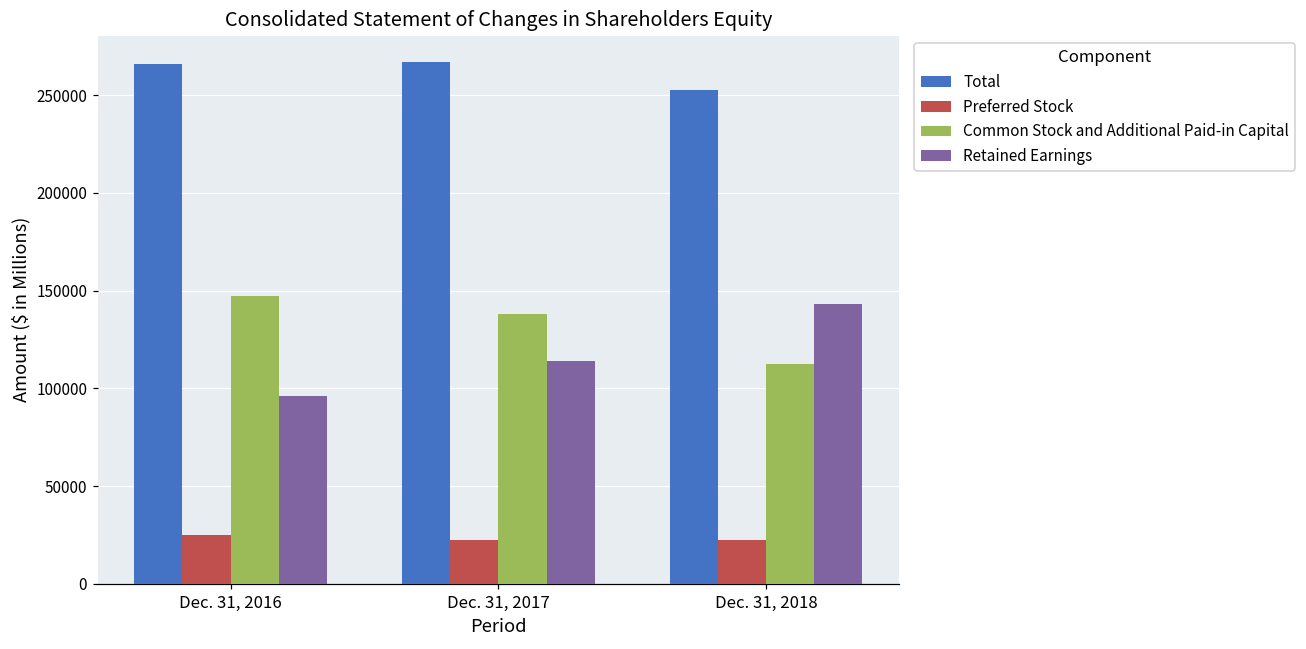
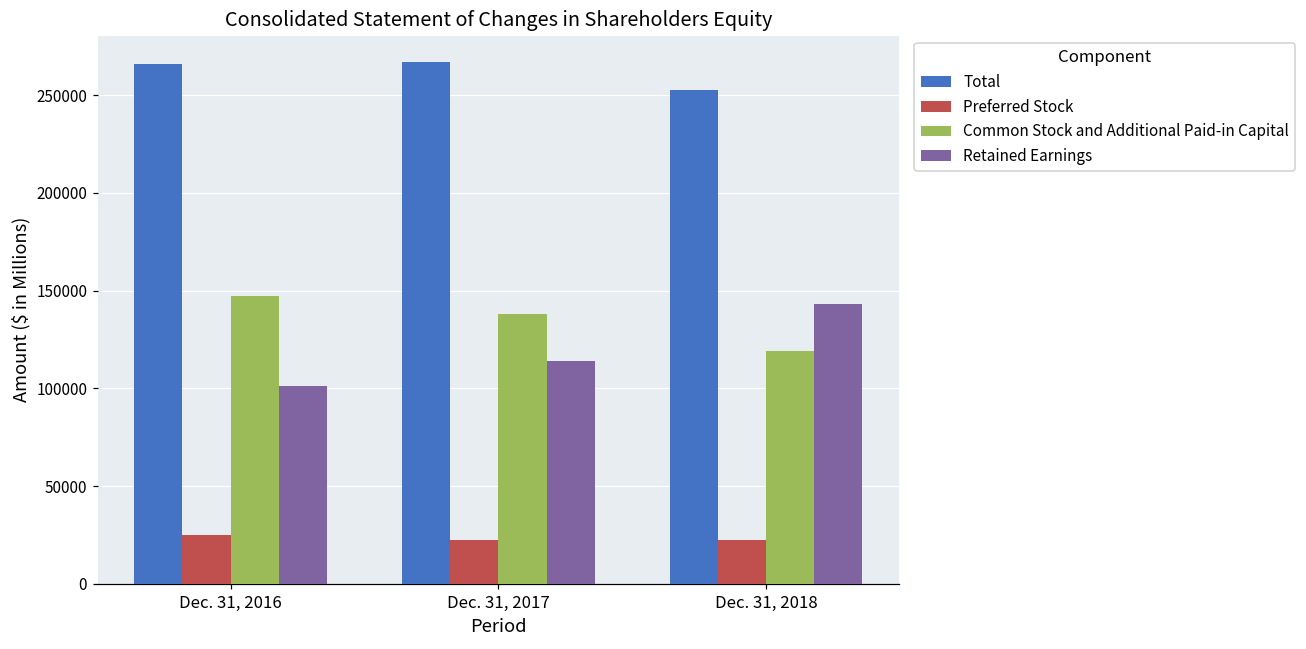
  {
    "Total": {
      "Dec. 31, 2016": 266000,
      "Dec. 31, 2017": 267000,
      "Dec. 31, 2018": 252000
    },
    "Preferred Stock": {
      "Dec. 31, 2016": 25000,
      "Dec. 31, 2017": 22000,
      "Dec. 31, 2018": 22000
    },
    "Common Stock and Additional Paid-in Capital": {
      "Dec. 31, 2016": 147000,
      "Dec. 31, 2017": 138000,
-     "Dec. 31, 2018": 113000
+     "Dec. 31, 2018": 119000
    },
    "Retained Earnings": {
-     "Dec. 31, 2016": 96000,
+     "Dec. 31, 2016": 101000,
      "Dec. 31, 2017": 114000,
      "Dec. 31, 2018": 143000
    }
  }
